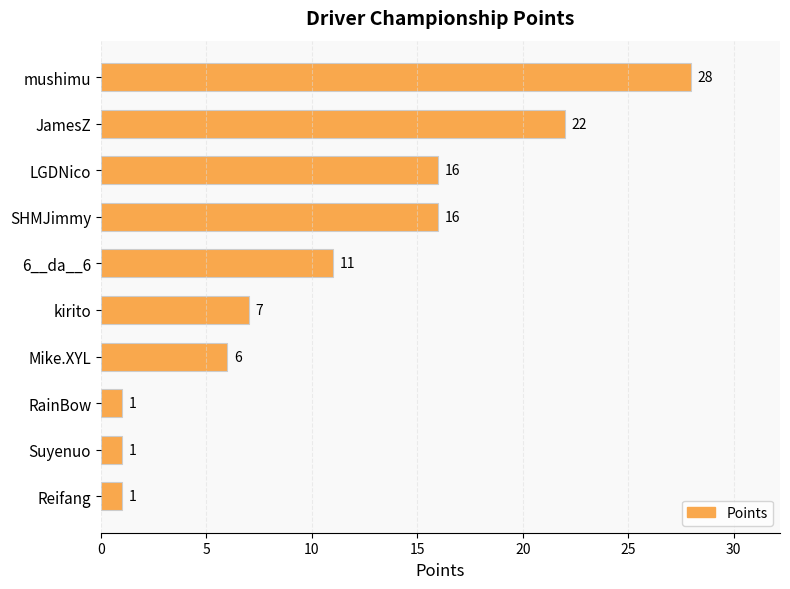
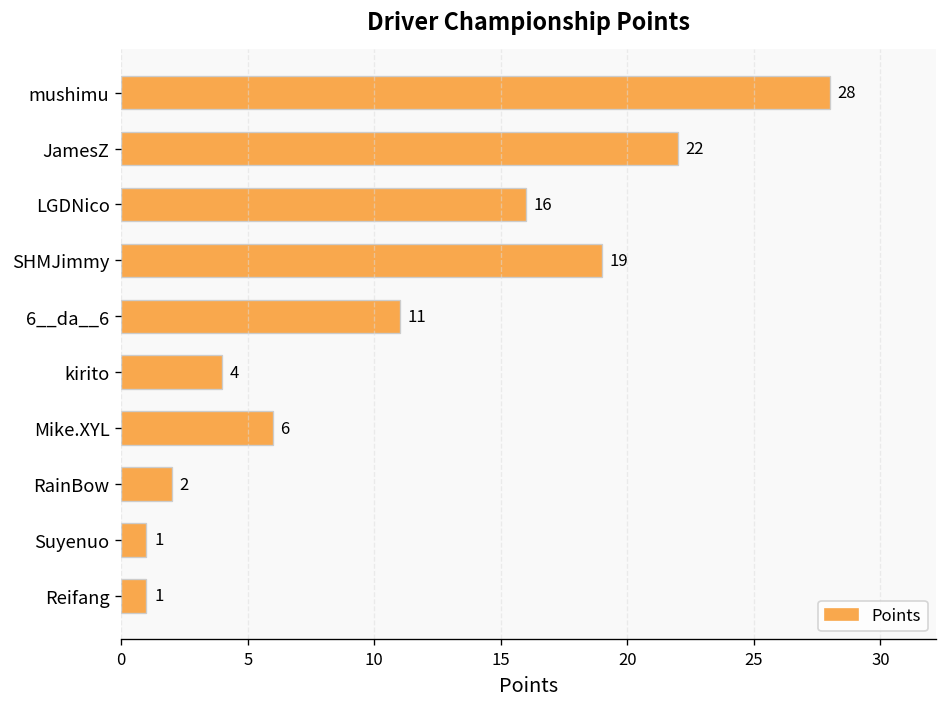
  {
    "mushimu": 28,
    "JamesZ": 22,
    "LGDNico": 16,
-   "SHMJimmy": 16,
+   "SHMJimmy": 19,
    "6__da__6": 11,
-   "kirito": 7,
+   "kirito": 4,
    "Mike.XYL": 6,
-   "RainBow": 1,
+   "RainBow": 2,
    "Suyenuo": 1,
    "Reifang": 1
  }
